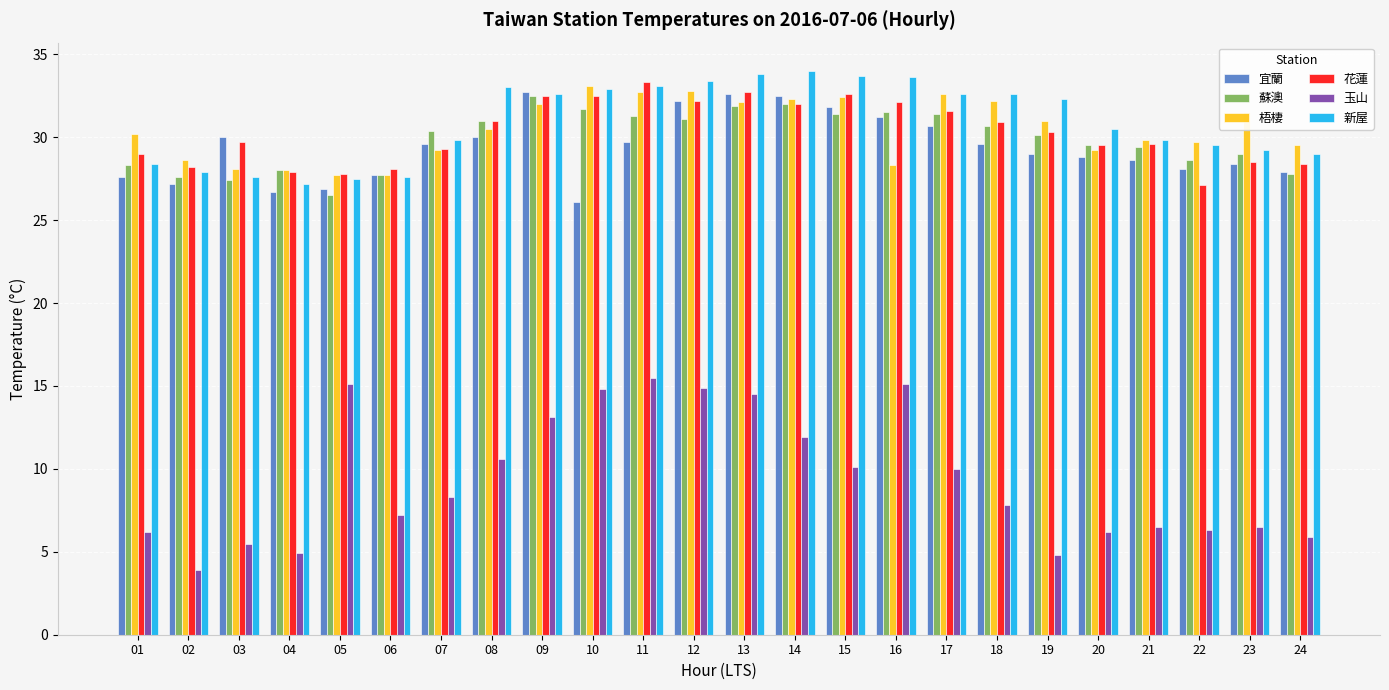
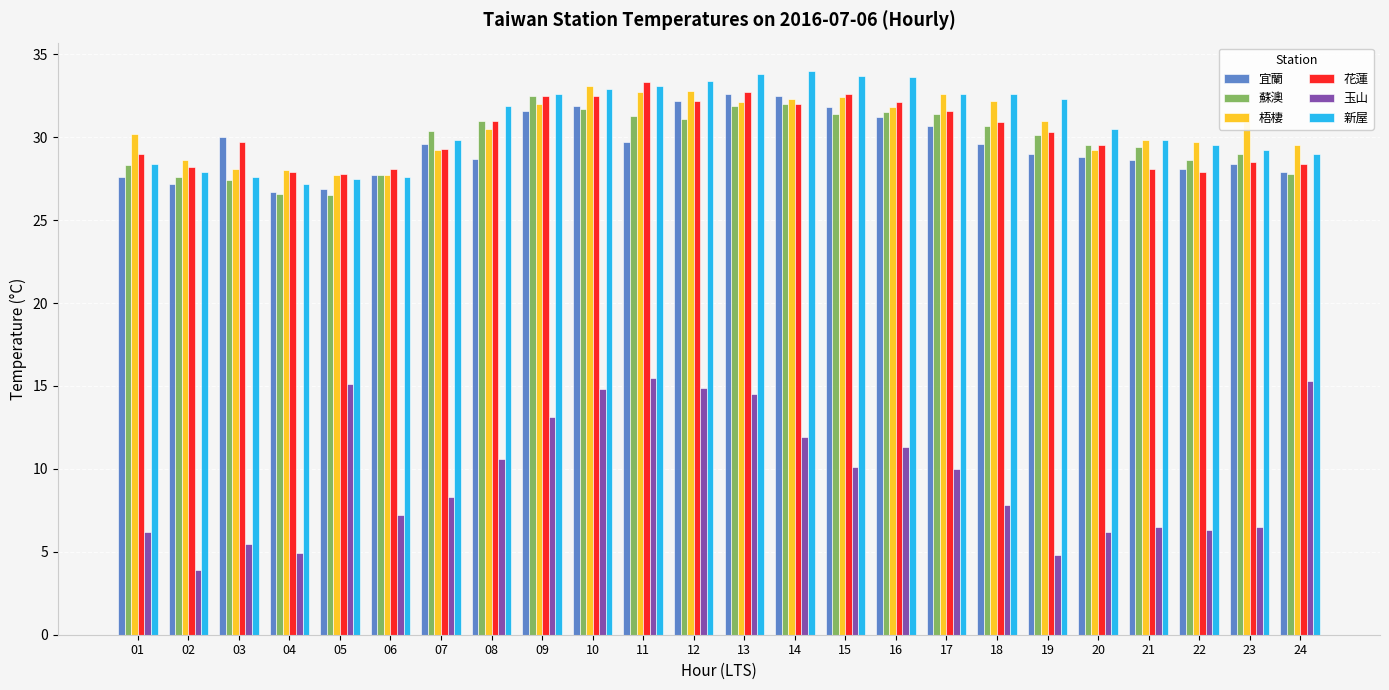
  {
    "宜蘭": {
      "01": 27.6,
      "02": 27.2,
      "03": 30.0,
      "04": 26.7,
      "05": 26.9,
      "06": 27.7,
      "07": 29.6,
-     "08": 30.0,
-     "09": 32.7,
-     "10": 26.1,
+     "08": 28.7,
+     "09": 31.6,
+     "10": 31.9,
      "11": 29.7,
      "12": 32.2,
      "13": 32.6,
      "14": 32.5,
      "15": 31.8,
      "16": 31.2,
      "17": 30.7,
      "18": 29.6,
      "19": 29.0,
      "20": 28.8,
      "21": 28.6,
      "22": 28.1,
      "23": 28.4,
      "24": 27.9
    },
    "蘇澳": {
      "01": 28.3,
      "02": 27.6,
      "03": 27.4,
-     "04": 28.0,
+     "04": 26.6,
      "05": 26.5,
      "06": 27.7,
      "07": 30.4,
      "08": 31.0,
      "09": 32.5,
      "10": 31.7,
      "11": 31.3,
      "12": 31.1,
      "13": 31.9,
      "14": 32.0,
      "15": 31.4,
      "16": 31.5,
      "17": 31.4,
      "18": 30.7,
      "19": 30.1,
      "20": 29.5,
      "21": 29.4,
      "22": 28.6,
      "23": 29.0,
      "24": 27.8
    },
    "梧棲": {
      "01": 30.2,
      "02": 28.6,
      "03": 28.1,
      "04": 28.0,
      "05": 27.7,
      "06": 27.7,
      "07": 29.2,
      "08": 30.5,
      "09": 32.0,
      "10": 33.1,
      "11": 32.7,
      "12": 32.8,
      "13": 32.1,
      "14": 32.3,
      "15": 32.4,
-     "16": 28.3,
+     "16": 31.8,
      "17": 32.6,
      "18": 32.2,
      "19": 31.0,
      "20": 29.2,
      "21": 29.8,
      "22": 29.7,
      "24": 29.5
    },
    "花蓮": {
      "01": 29.0,
      "02": 28.2,
      "03": 29.7,
      "04": 27.9,
      "05": 27.8,
      "06": 28.1,
      "07": 29.3,
      "08": 31.0,
      "09": 32.5,
      "10": 32.5,
      "11": 33.3,
      "12": 32.2,
      "13": 32.7,
      "14": 32.0,
      "15": 32.6,
      "16": 32.1,
      "17": 31.6,
      "18": 30.9,
      "19": 30.3,
      "20": 29.5,
-     "21": 29.6,
-     "22": 27.1,
+     "21": 28.1,
+     "22": 27.9,
      "23": 28.5,
      "24": 28.4
    },
    "玉山": {
      "01": 6.2,
      "02": 3.9,
      "03": 5.5,
      "04": 4.9,
      "05": 15.1,
      "06": 7.2,
      "07": 8.3,
      "08": 10.6,
      "09": 13.1,
      "10": 14.8,
      "11": 15.5,
      "12": 14.9,
      "13": 14.5,
      "14": 11.9,
      "15": 10.1,
-     "16": 15.1,
+     "16": 11.3,
      "17": 10.0,
      "18": 7.8,
      "19": 4.8,
      "20": 6.2,
      "21": 6.5,
      "22": 6.3,
      "23": 6.5,
-     "24": 5.9
+     "24": 15.3
    },
    "新屋": {
      "01": 28.4,
      "02": 27.9,
      "03": 27.6,
      "04": 27.2,
      "05": 27.5,
      "06": 27.6,
      "07": 29.8,
-     "08": 33.0,
+     "08": 31.9,
      "09": 32.6,
      "10": 32.9,
      "11": 33.1,
      "12": 33.4,
      "13": 33.8,
      "14": 34.0,
      "15": 33.7,
      "16": 33.6,
      "17": 32.6,
      "18": 32.6,
      "19": 32.3,
      "20": 30.5,
      "21": 29.8,
      "22": 29.5,
      "23": 29.2,
      "24": 29.0
    }
  }
